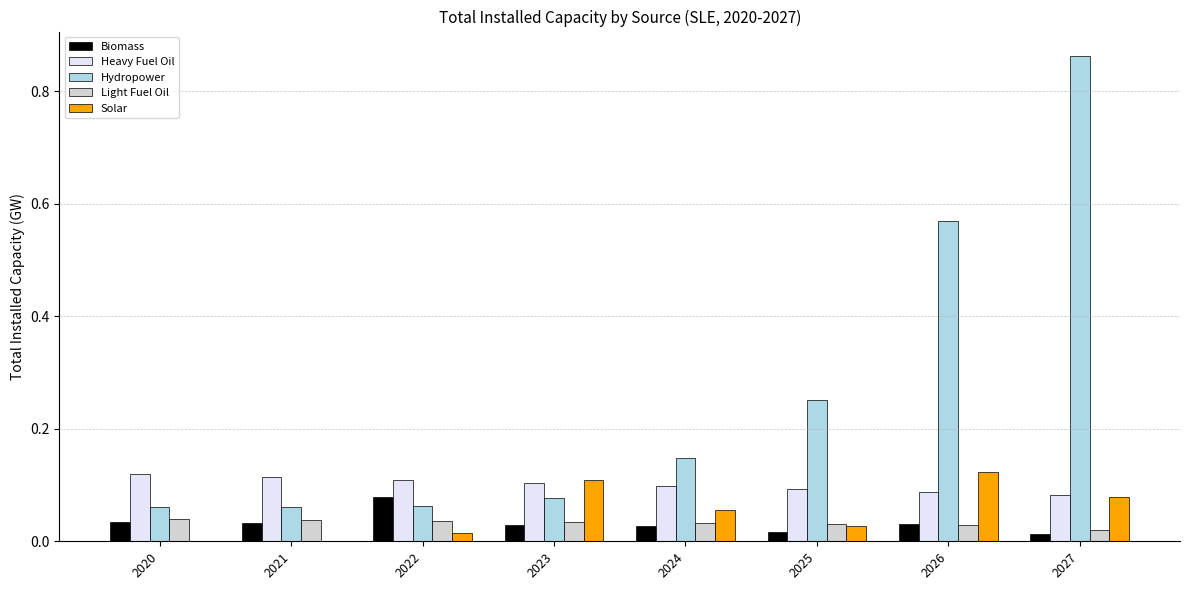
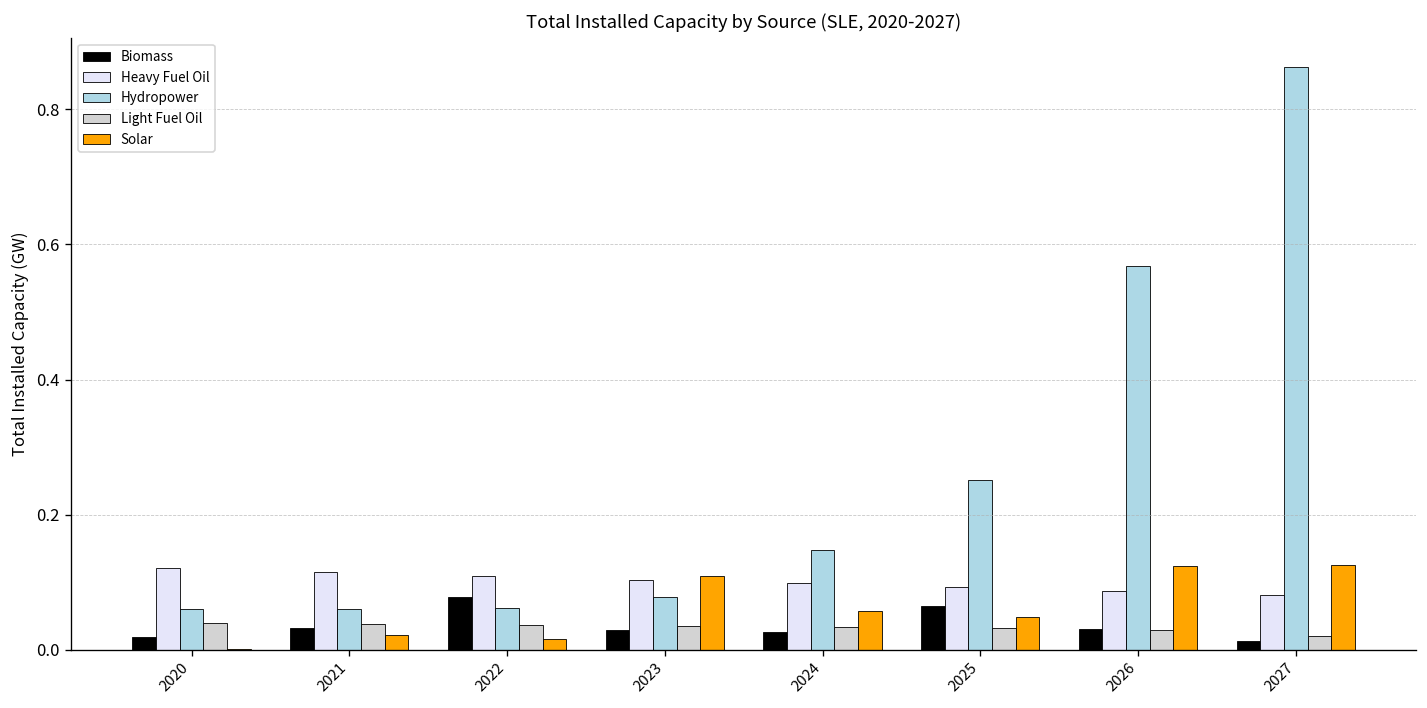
  {
    "Biomass": {
-     "2020": 0.03,
+     "2020": 0.02,
      "2021": 0.03,
      "2022": 0.08,
      "2023": 0.03,
      "2024": 0.03,
-     "2025": 0.02,
+     "2025": 0.06,
      "2026": 0.03,
      "2027": 0.01
    },
    "Solar": {
-     "2021": 0.00,
+     "2021": 0.02,
      "2022": 0.02,
      "2023": 0.11,
      "2024": 0.06,
-     "2025": 0.03,
+     "2025": 0.05,
      "2026": 0.12,
-     "2027": 0.08
+     "2027": 0.13
    }
  }
